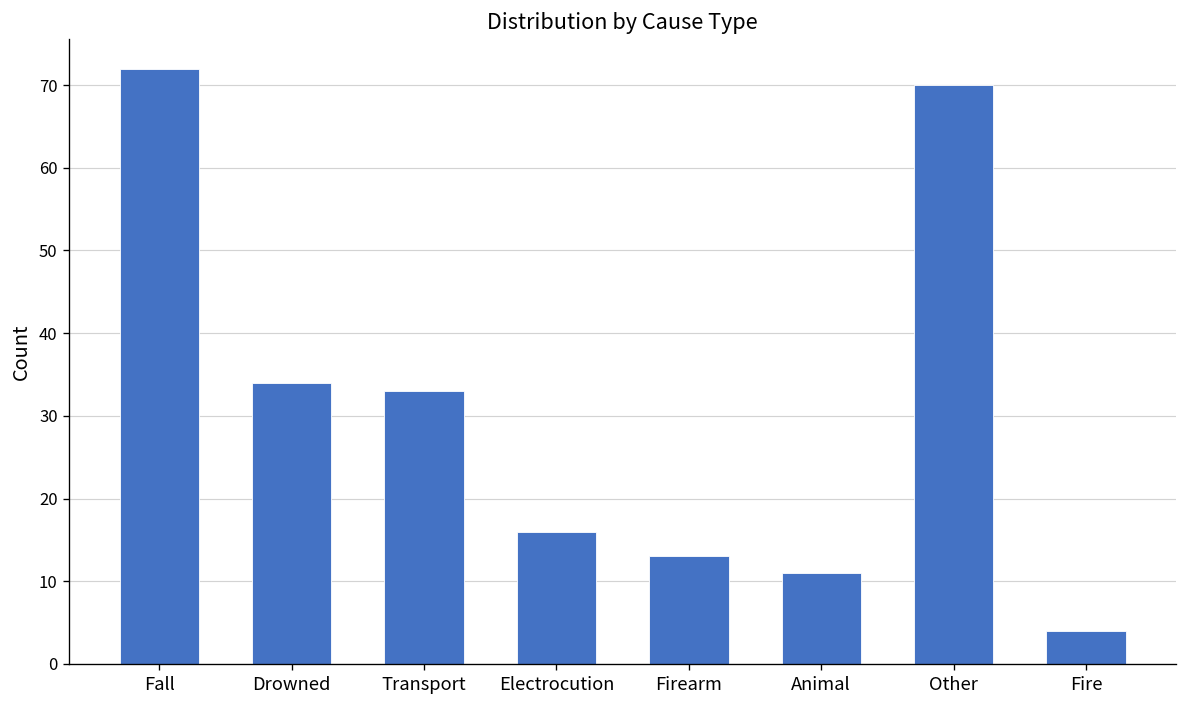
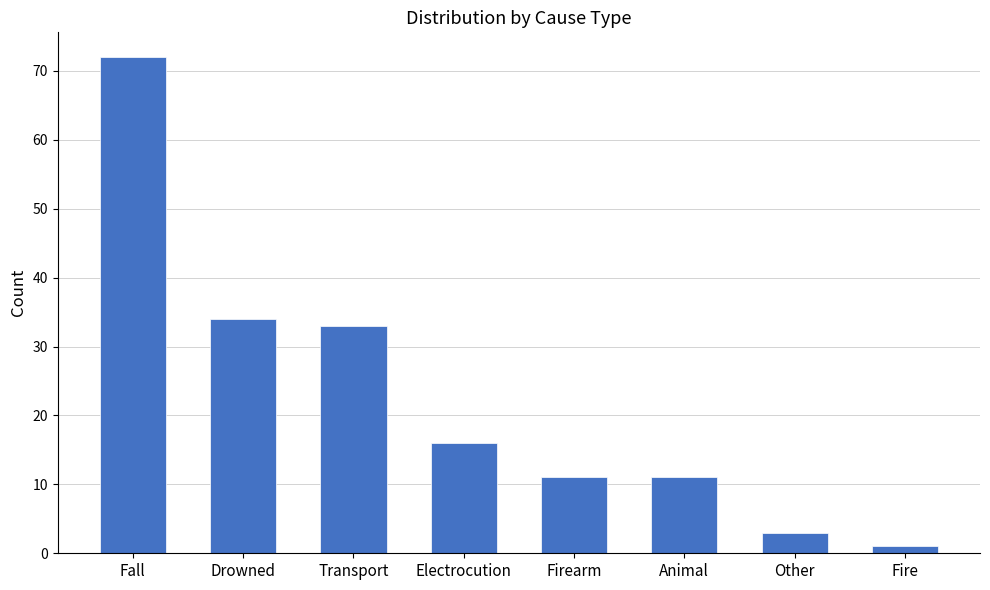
  {
    "Fall": 72,
    "Drowned": 34,
    "Transport": 33,
    "Electrocution": 16,
-   "Firearm": 13,
+   "Firearm": 11,
    "Animal": 11,
-   "Other": 70,
-   "Fire": 4
+   "Other": 3,
+   "Fire": 1
  }
